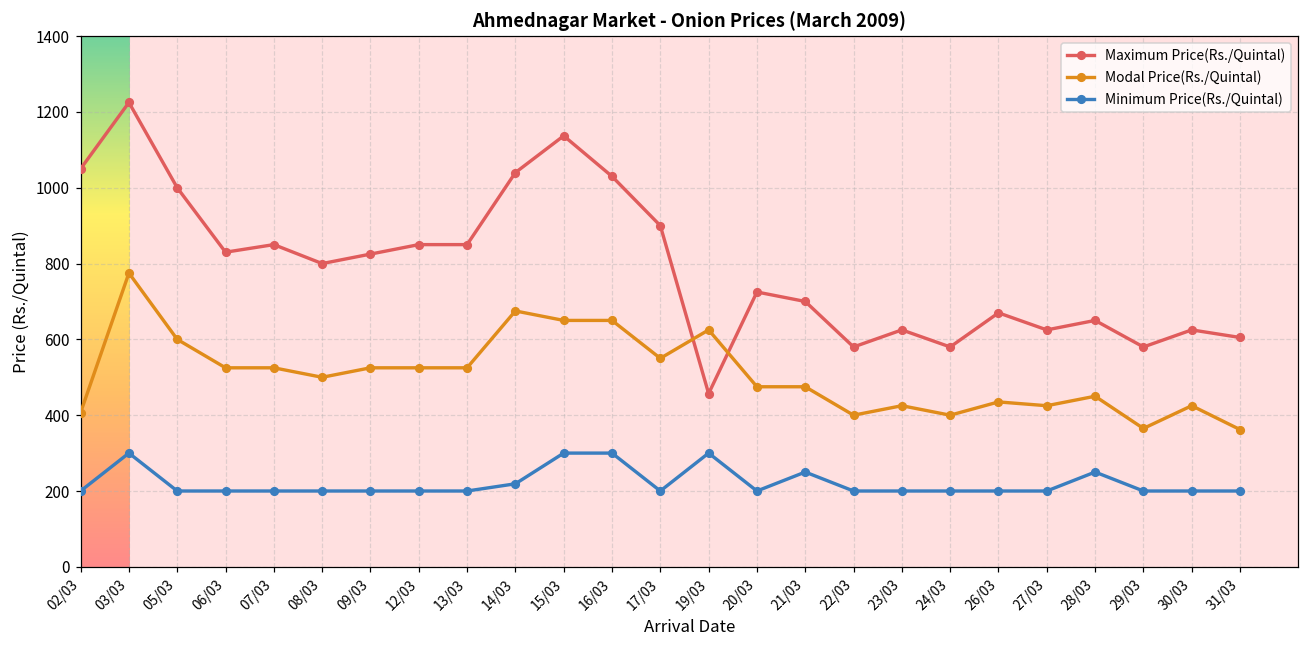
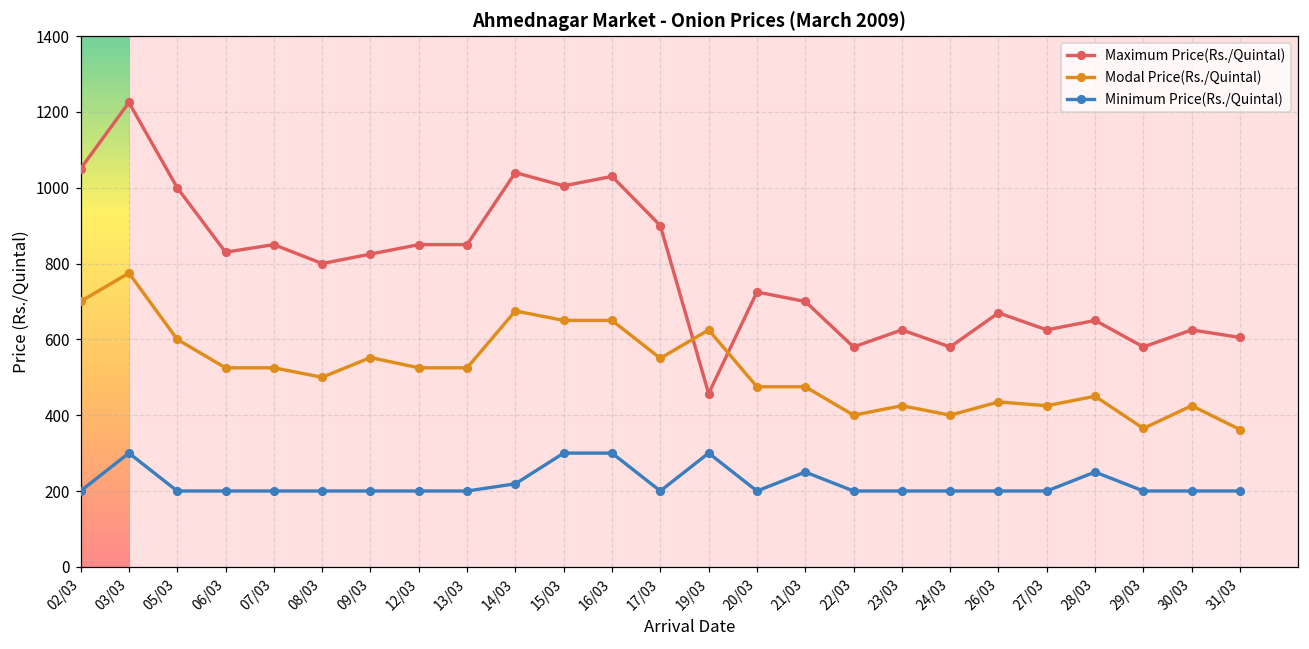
  {
    "Maximum Price(Rs./Quintal)": {
      "02/03": 1050,
      "03/03": 1230,
      "05/03": 1000,
      "06/03": 830,
      "07/03": 850,
      "08/03": 800,
      "09/03": 830,
      "12/03": 850,
      "13/03": 850,
      "14/03": 1040,
-     "15/03": 1140,
+     "15/03": 1010,
      "16/03": 1030,
      "17/03": 900,
      "19/03": 460,
      "20/03": 730,
      "21/03": 700,
      "22/03": 580,
      "23/03": 630,
      "24/03": 580,
      "26/03": 670,
      "27/03": 630,
      "28/03": 650,
      "29/03": 580,
      "30/03": 630,
      "31/03": 610
    },
    "Modal Price(Rs./Quintal)": {
-     "02/03": 410,
+     "02/03": 700,
      "03/03": 780,
      "05/03": 600,
      "06/03": 530,
      "07/03": 530,
      "08/03": 500,
-     "09/03": 530,
+     "09/03": 550,
      "12/03": 530,
      "13/03": 530,
      "14/03": 680,
      "15/03": 650,
      "16/03": 650,
      "17/03": 550,
      "19/03": 630,
      "20/03": 480,
      "21/03": 480,
      "22/03": 400,
      "23/03": 430,
      "24/03": 400,
      "26/03": 440,
      "27/03": 430,
      "28/03": 450,
      "29/03": 370,
      "30/03": 430,
      "31/03": 360
    },
    "Minimum Price(Rs./Quintal)": {
      "02/03": 200,
      "03/03": 300,
      "05/03": 200,
      "06/03": 200,
      "07/03": 200,
      "08/03": 200,
      "09/03": 200,
      "12/03": 200,
      "13/03": 200,
      "14/03": 220,
      "15/03": 300,
      "16/03": 300,
      "17/03": 200,
      "19/03": 300,
      "20/03": 200,
      "21/03": 250,
      "22/03": 200,
      "23/03": 200,
      "24/03": 200,
      "26/03": 200,
      "27/03": 200,
      "28/03": 250,
      "29/03": 200,
      "30/03": 200,
      "31/03": 200
    }
  }
